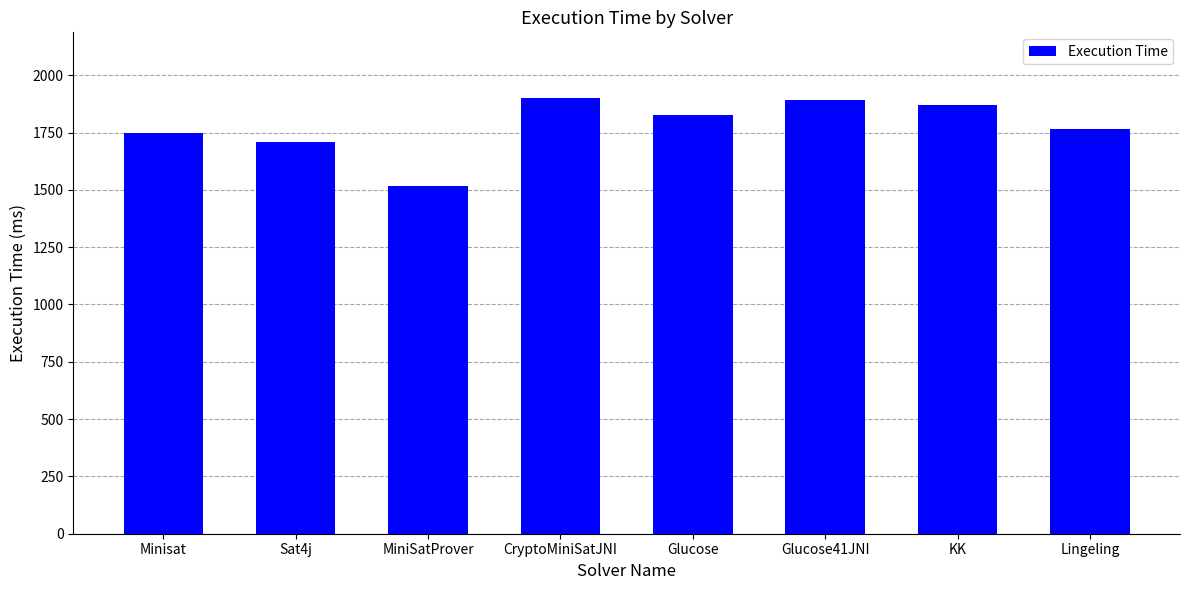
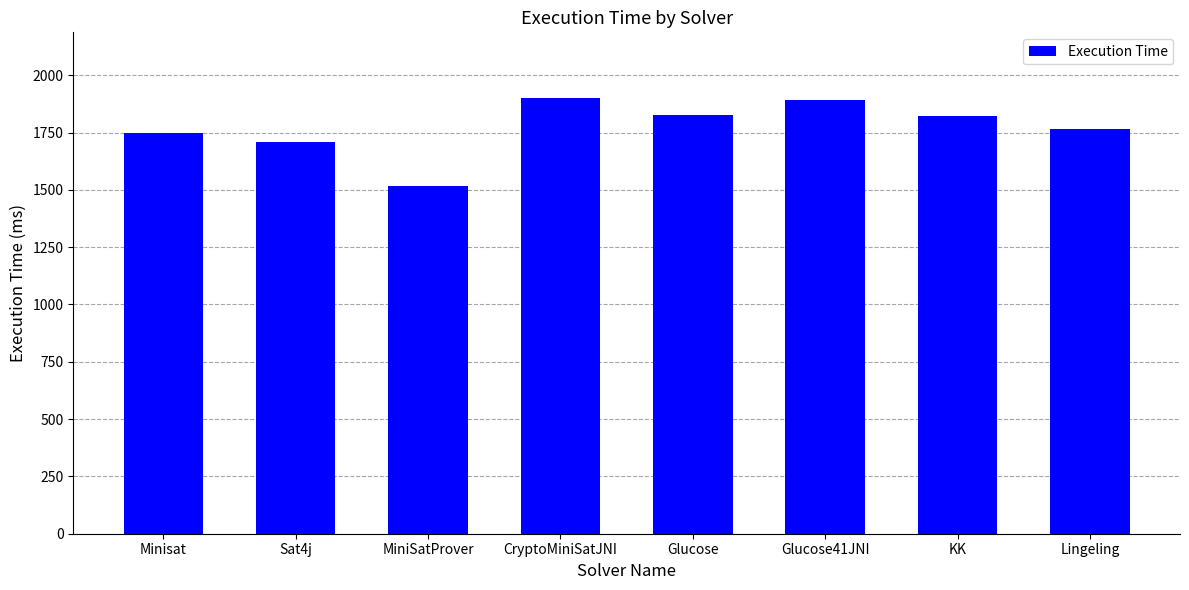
  {
    "Minisat": 1750,
    "Sat4j": 1710,
    "MiniSatProver": 1520,
    "CryptoMiniSatJNI": 1900,
    "Glucose": 1830,
    "Glucose41JNI": 1890,
-   "KK": 1870,
+   "KK": 1820,
    "Lingeling": 1770
  }
